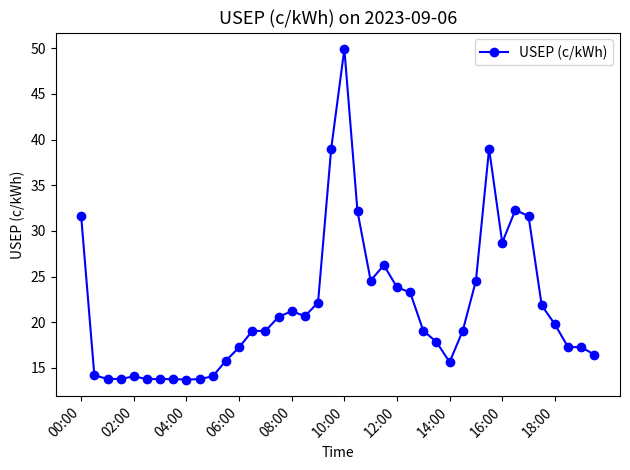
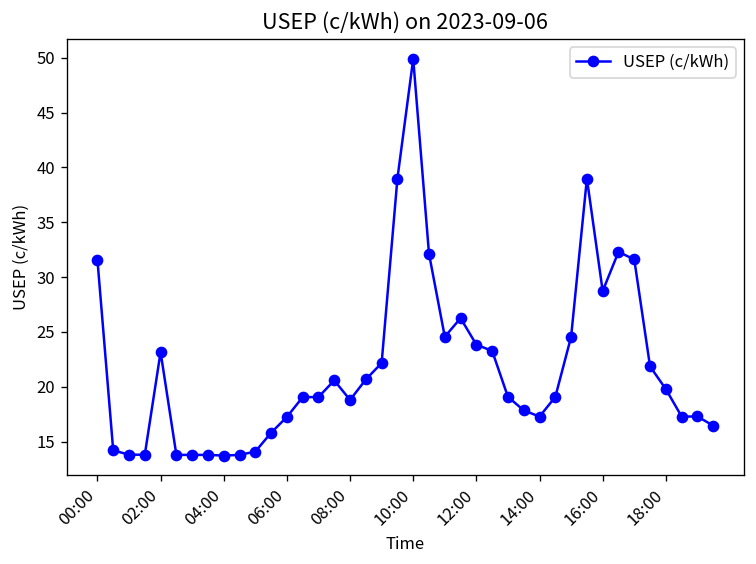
  {
    "00:00": 32,
-   "02:00": 14,
+   "02:00": 23,
    "04:00": 14,
    "06:00": 17,
-   "08:00": 21,
+   "08:00": 19,
    "10:00": 50,
    "12:00": 24,
-   "14:00": 16,
+   "14:00": 17,
    "16:00": 29,
    "18:00": 20
  }
